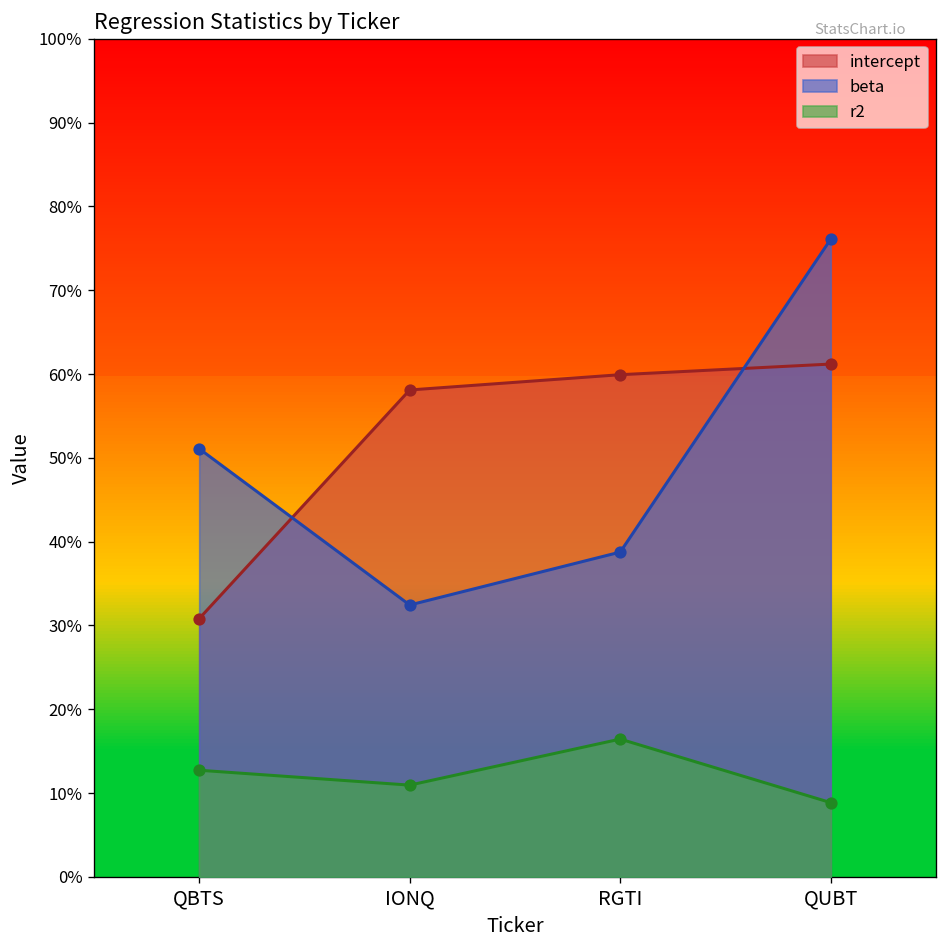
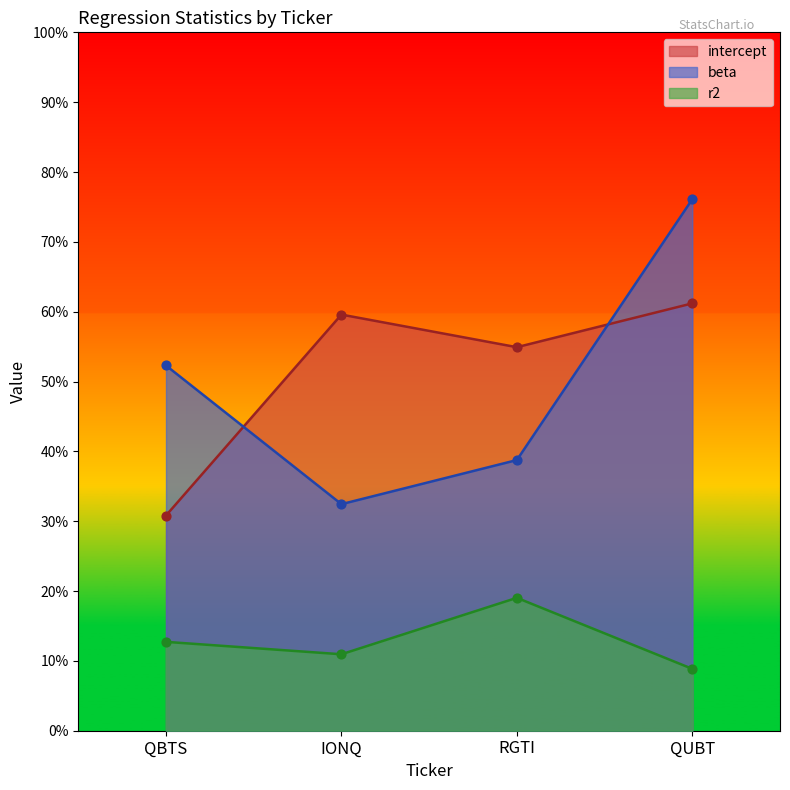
  {
    "intercept": {
      "QBTS": "31%",
-     "IONQ": "58%",
-     "RGTI": "60%",
+     "IONQ": "60%",
+     "RGTI": "55%",
      "QUBT": "61%"
    },
    "beta": {
-     "QBTS": "51%",
+     "QBTS": "52%",
      "IONQ": "32%",
      "RGTI": "39%",
      "QUBT": "76%"
    },
    "r2": {
      "QBTS": "13%",
      "IONQ": "11%",
-     "RGTI": "16%",
+     "RGTI": "19%",
      "QUBT": "9%"
    }
  }
